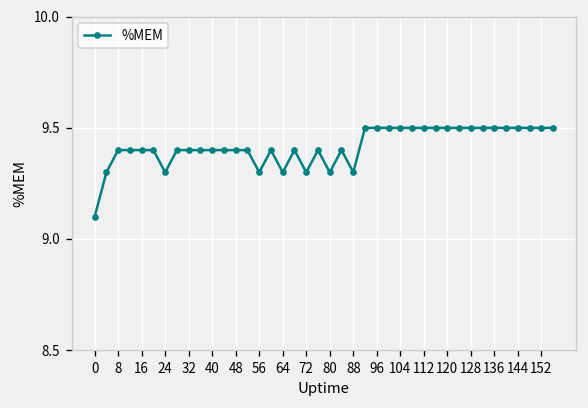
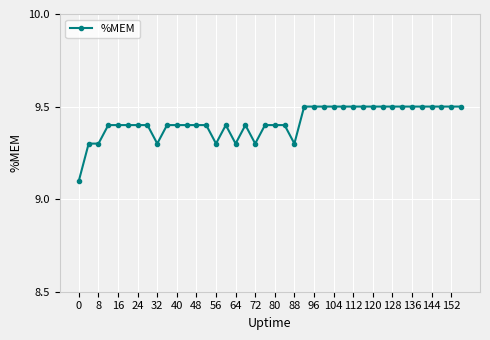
  {
    "0": 9.1,
-   "8": 9.4,
+   "8": 9.3,
    "16": 9.4,
-   "24": 9.3,
-   "32": 9.4,
+   "24": 9.4,
+   "32": 9.3,
    "40": 9.4,
    "48": 9.4,
    "56": 9.3,
    "64": 9.3,
    "72": 9.3,
-   "80": 9.3,
+   "80": 9.4,
    "88": 9.3,
    "96": 9.5,
    "104": 9.5,
    "112": 9.5,
    "120": 9.5,
    "128": 9.5,
    "136": 9.5,
    "144": 9.5,
    "152": 9.5
  }
